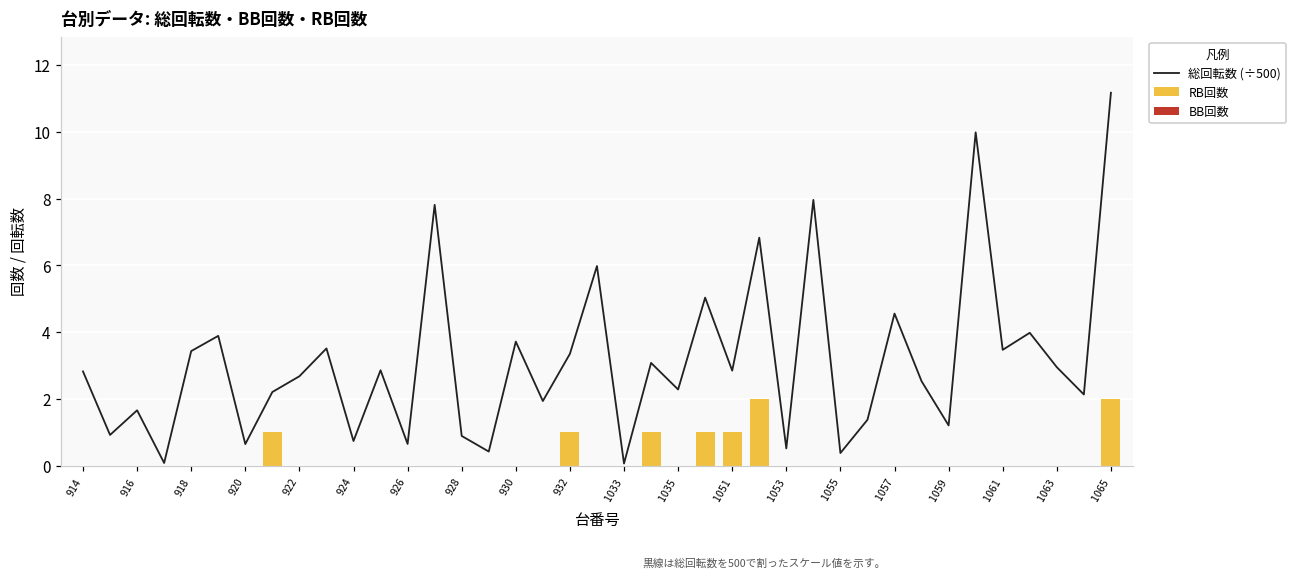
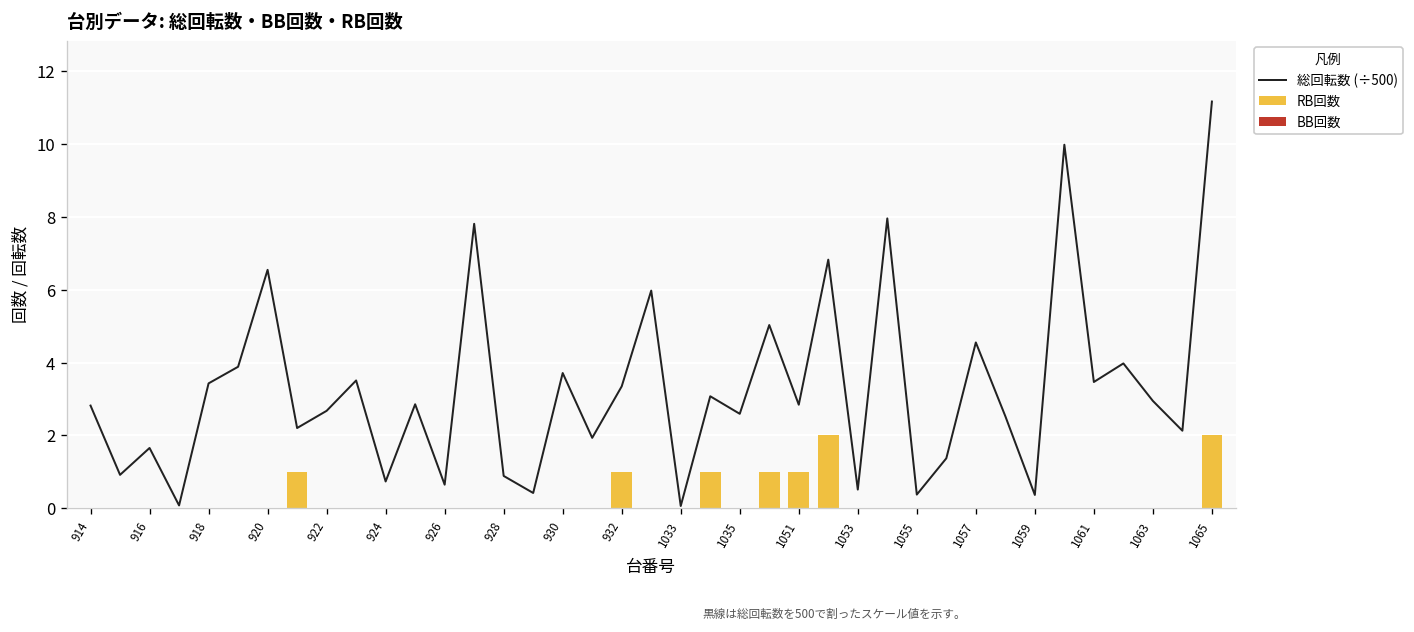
  {
    "BB回数": {
      "914": 0.0,
      "916": 0.0,
      "918": 0.0,
      "920": 0.0,
      "922": 0.0,
      "924": 0.0,
      "926": 0.0,
      "928": 0.0,
      "930": 0.0,
      "932": 1.0,
      "1033": 0.0,
      "1035": 0.0,
      "1051": 1.0,
      "1053": 0.0,
      "1055": 0.0,
      "1057": 0.0,
      "1059": 0.0,
      "1061": 0.0,
      "1063": 0.0,
      "1065": 2.0
    },
    "総回転数 (÷500)": {
      "914": 2.8,
      "916": 1.7,
      "918": 3.4,
-     "920": 0.6,
+     "920": 6.5,
      "922": 2.7,
      "924": 0.7,
      "926": 0.6,
      "928": 0.9,
      "930": 3.7,
      "932": 3.3,
      "1033": 0.1,
-     "1035": 2.3,
+     "1035": 2.6,
      "1051": 2.8,
      "1053": 0.5,
      "1055": 0.4,
      "1057": 4.6,
-     "1059": 1.2,
+     "1059": 0.4,
      "1061": 3.5,
      "1063": 2.9,
      "1065": 11.2
    }
  }
